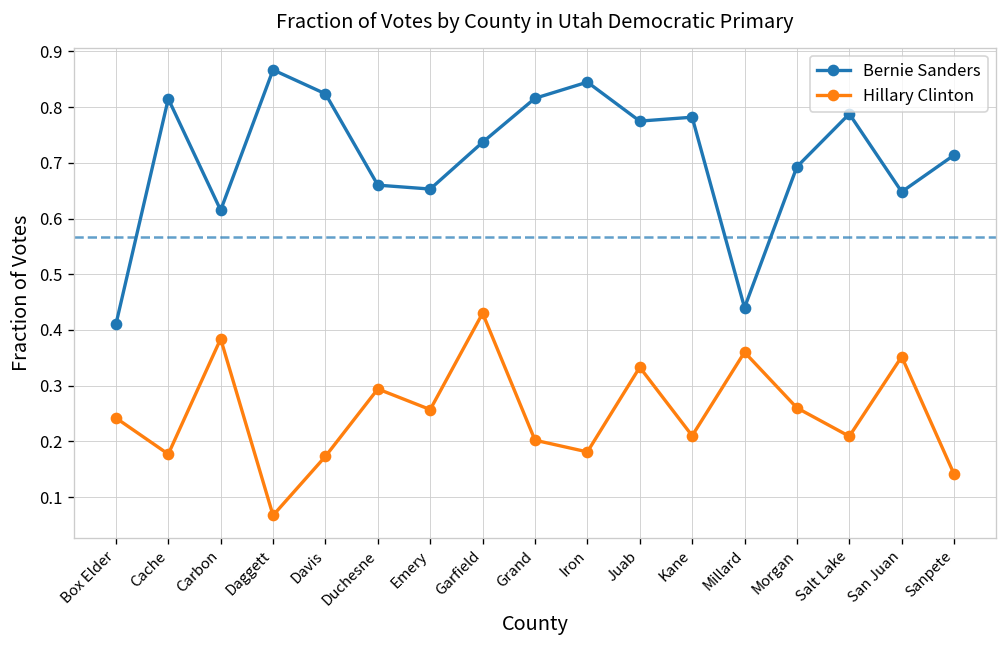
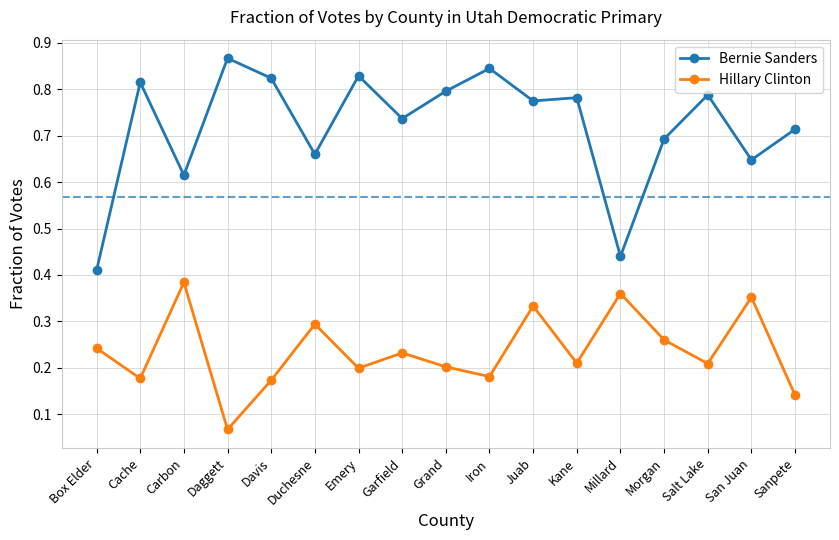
  {
    "Bernie Sanders": {
      "Box Elder": 0.41,
      "Cache": 0.82,
      "Carbon": 0.62,
      "Daggett": 0.87,
      "Davis": 0.82,
      "Duchesne": 0.66,
-     "Emery": 0.65,
+     "Emery": 0.83,
      "Garfield": 0.74,
-     "Grand": 0.82,
+     "Grand": 0.80,
      "Iron": 0.85,
      "Juab": 0.78,
      "Kane": 0.78,
      "Millard": 0.44,
      "Morgan": 0.69,
      "Salt Lake": 0.79,
      "San Juan": 0.65,
      "Sanpete": 0.71
    },
    "Hillary Clinton": {
      "Box Elder": 0.24,
      "Cache": 0.18,
      "Carbon": 0.38,
      "Daggett": 0.07,
      "Davis": 0.17,
      "Duchesne": 0.29,
-     "Emery": 0.26,
-     "Garfield": 0.43,
+     "Emery": 0.20,
+     "Garfield": 0.23,
      "Grand": 0.20,
      "Iron": 0.18,
      "Juab": 0.33,
      "Kane": 0.21,
      "Millard": 0.36,
      "Morgan": 0.26,
      "Salt Lake": 0.21,
      "San Juan": 0.35,
      "Sanpete": 0.14
    }
  }
